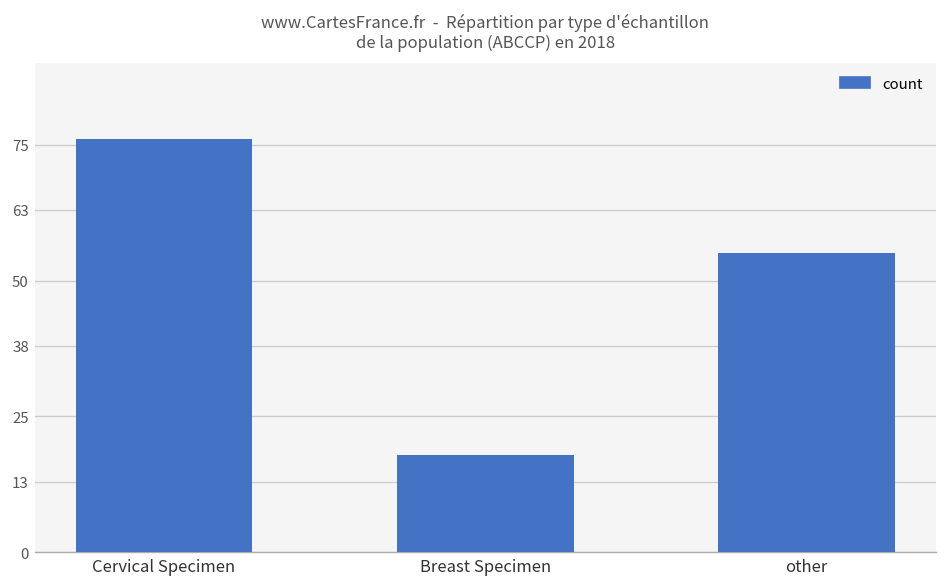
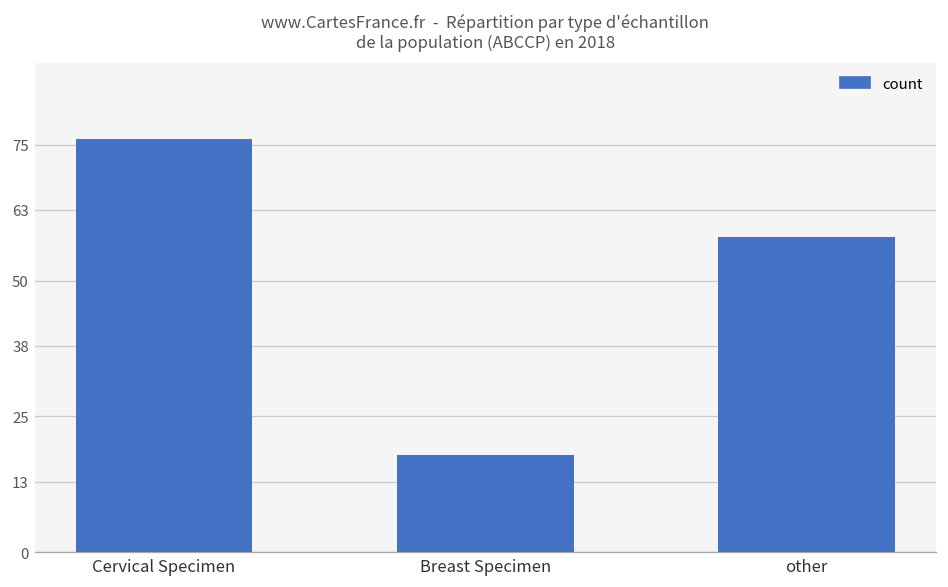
  {
    "Cervical Specimen": 76,
    "Breast Specimen": 18,
-   "other": 55
+   "other": 58
  }
